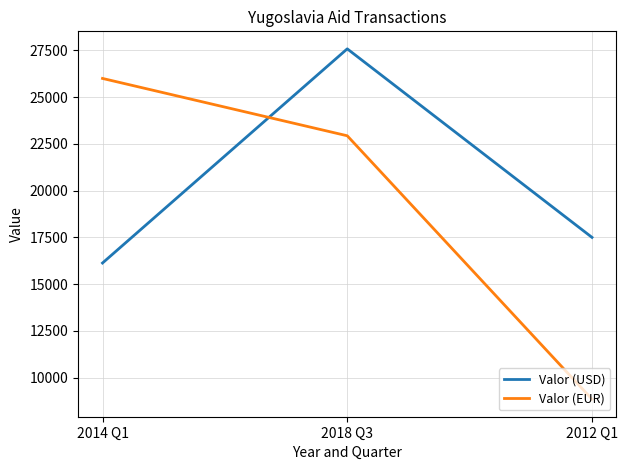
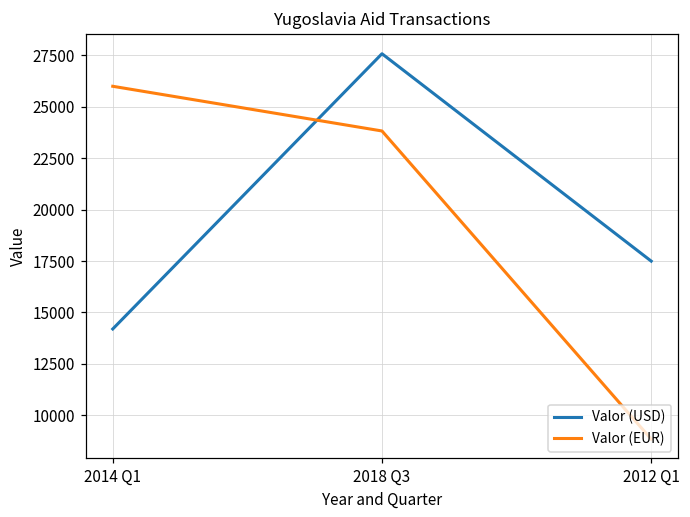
  {
    "Valor (USD)": {
-     "2014 Q1": 16100,
+     "2014 Q1": 14200,
      "2018 Q3": 27600,
      "2012 Q1": 17500
    },
    "Valor (EUR)": {
      "2014 Q1": 26000,
-     "2018 Q3": 22900
+     "2018 Q3": 23800
    }
  }
